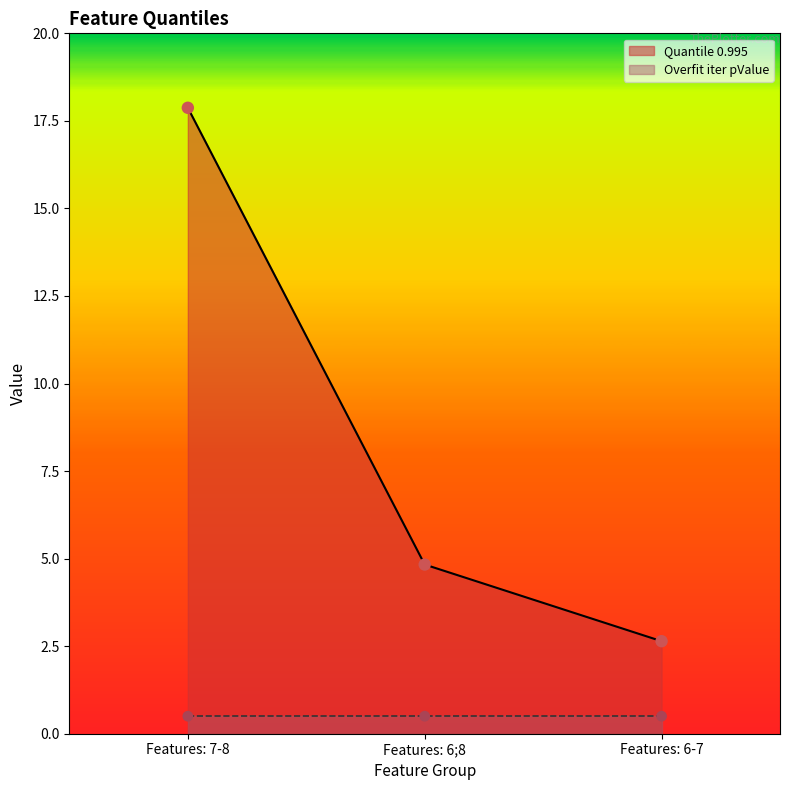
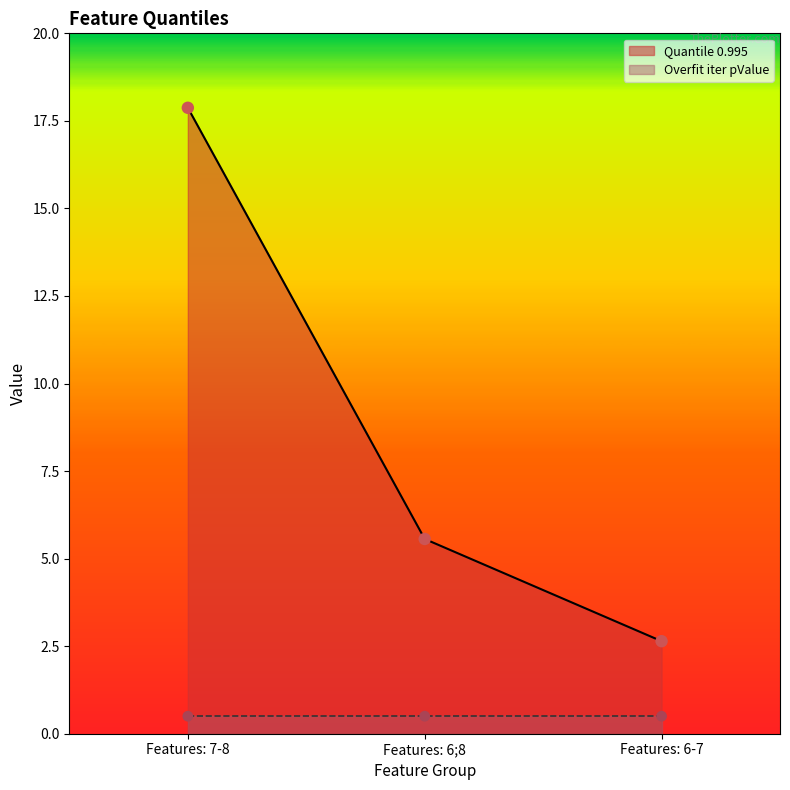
  {
    "Quantile 0.995": {
      "Features: 7-8": 17.9,
-     "Features: 6;8": 4.8,
+     "Features: 6;8": 5.6,
      "Features: 6-7": 2.6
    },
    "Overfit iter pValue": {
      "Features: 7-8": 0.5,
      "Features: 6;8": 0.5,
      "Features: 6-7": 0.5
    }
  }
